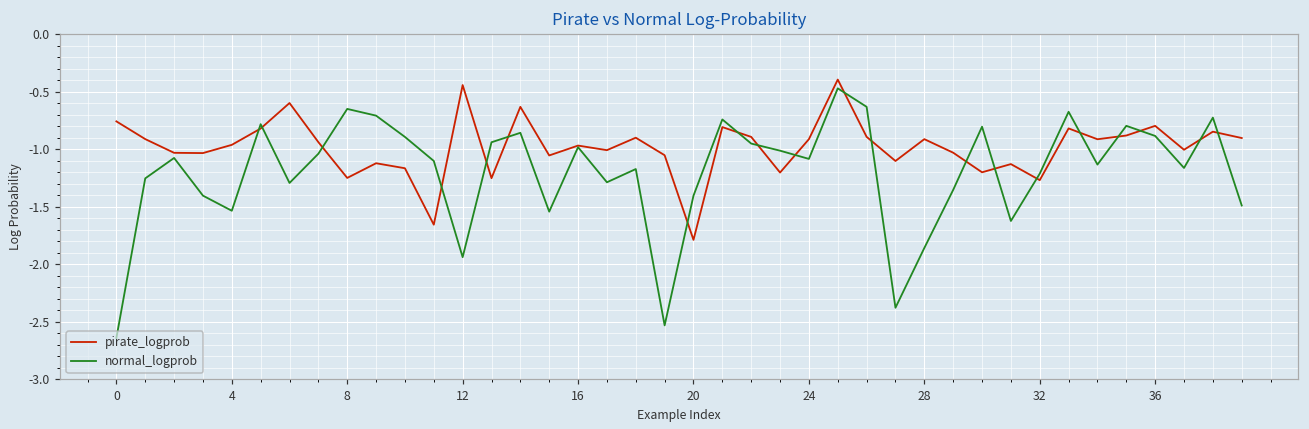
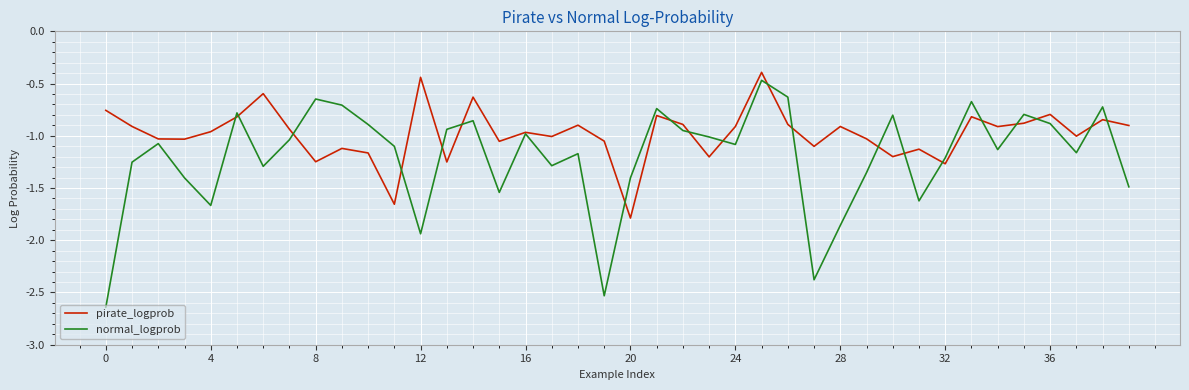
  {
    "pirate_logprob": {
      "0": -0.76,
      "4": -0.96,
      "8": -1.25,
      "12": -0.44,
      "20": -1.79,
      "24": -0.91,
      "28": -0.91,
      "32": -1.27,
      "36": -0.80
    },
    "normal_logprob": {
-     "4": -1.53,
+     "4": -1.67,
      "8": -0.65,
      "12": -1.94,
      "20": -1.40,
      "24": -1.08,
      "28": -1.86,
      "32": -1.21,
      "36": -0.88
    }
  }
